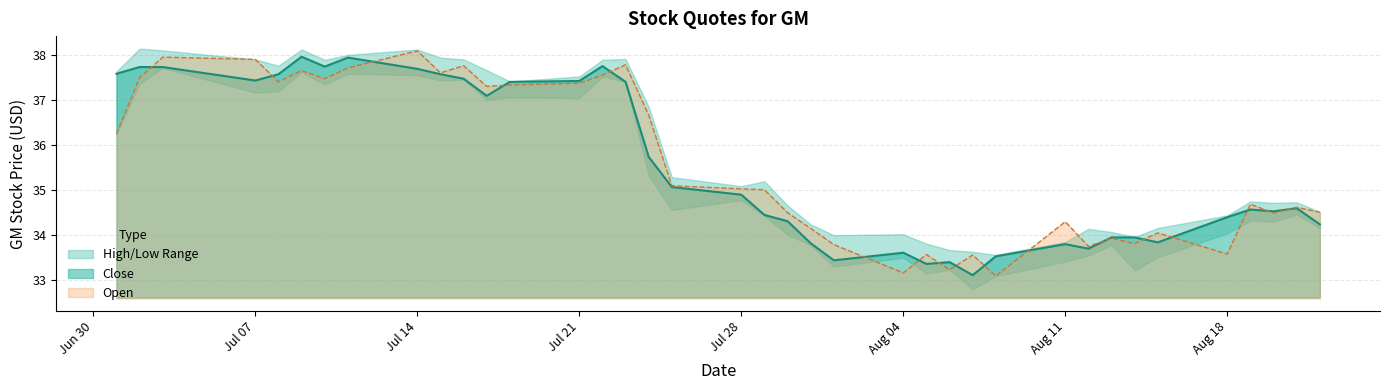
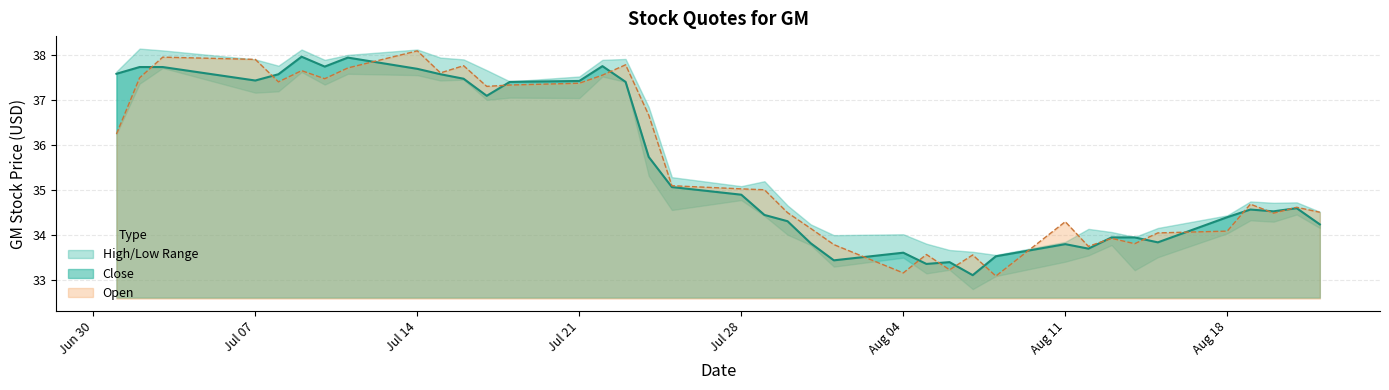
  {
    "Open": {
      "Jul 28": 35.0,
      "Aug 04": 33.2,
      "Aug 11": 34.3,
-     "Aug 18": 33.6
+     "Aug 18": 34.1
    }
  }
